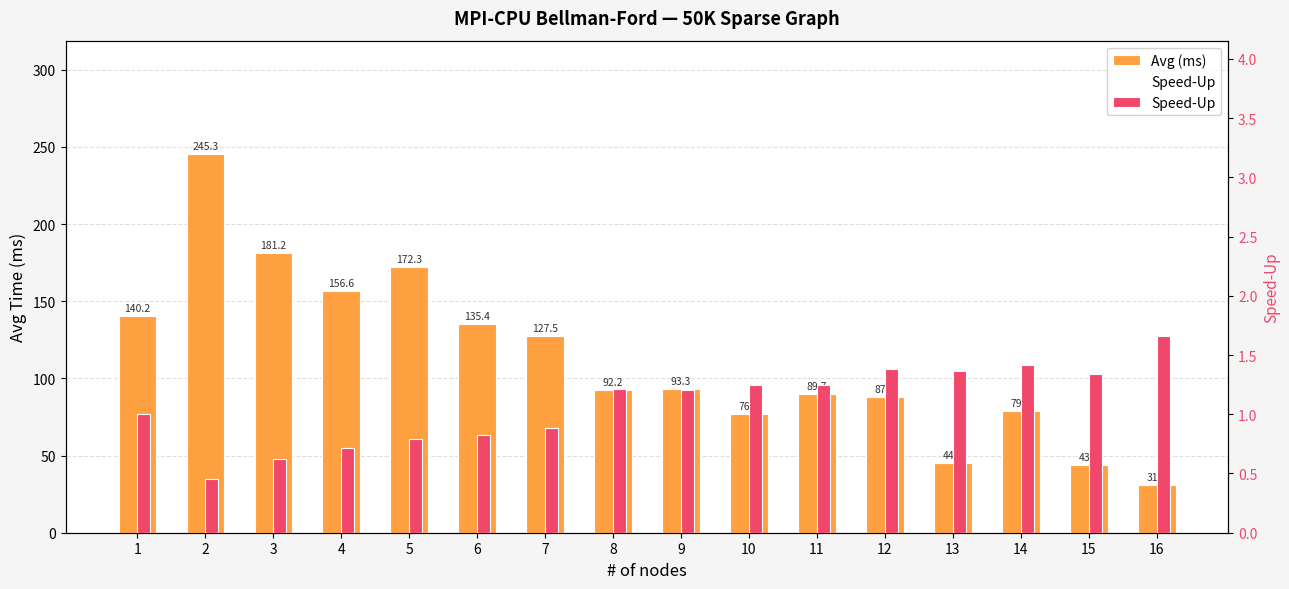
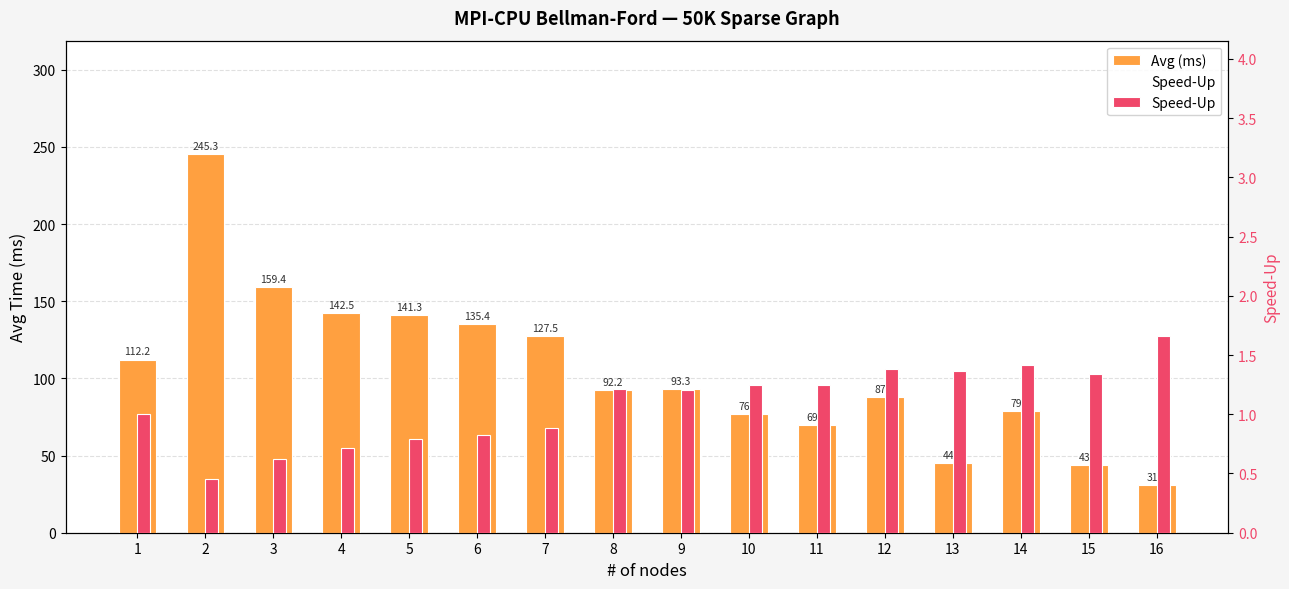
  {
    "Avg (ms)": {
-     "1": 140.2,
+     "1": 112.2,
      "2": 245.3,
-     "3": 181.2,
-     "4": 156.6,
-     "5": 172.3,
+     "3": 159.4,
+     "4": 142.5,
+     "5": 141.3,
      "6": 135.4,
      "7": 127.5,
      "8": 92.2,
      "9": 93.3,
      "10": 76.8,
-     "11": 89.7,
+     "11": 69.6,
      "12": 87.7,
      "13": 44.9,
      "14": 79.1,
      "15": 43.9,
      "16": 31.0
    }
  }
